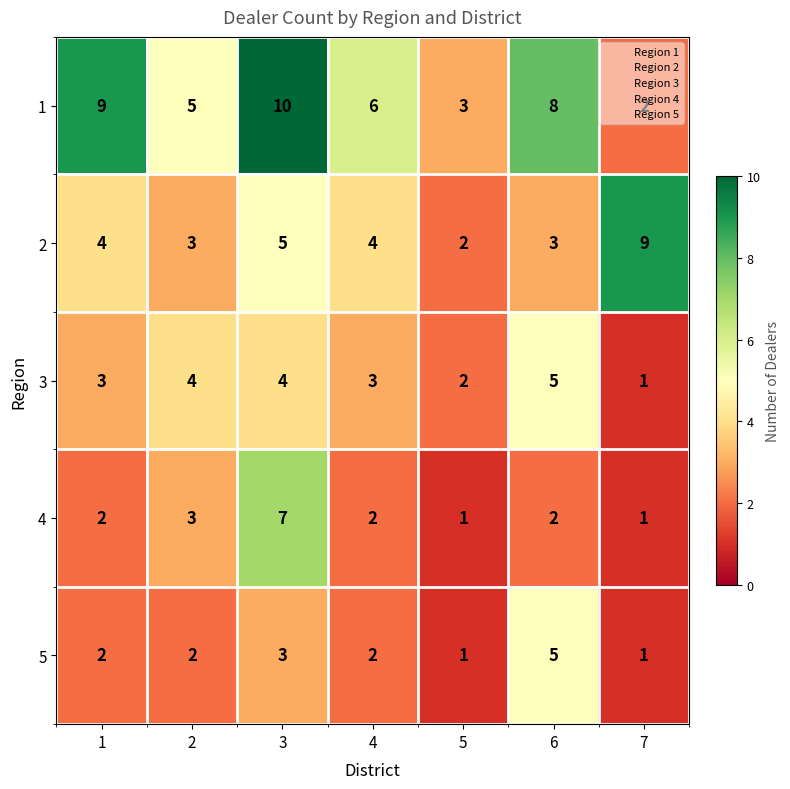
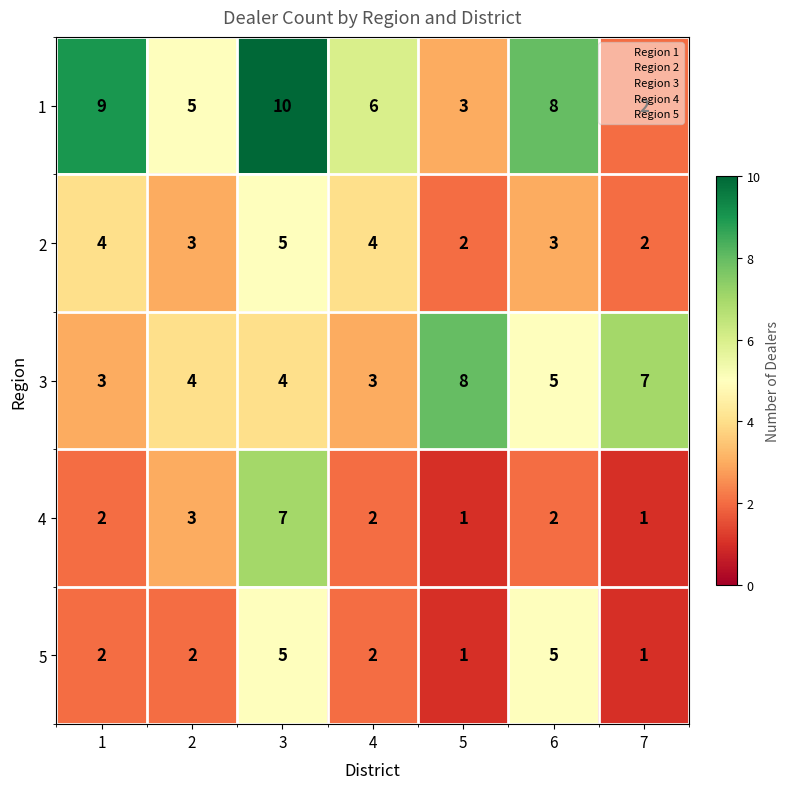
  {
    "1": {
      "1": 9,
      "2": 5,
      "3": 10,
      "4": 6,
      "5": 3,
      "6": 8
    },
    "2": {
      "1": 4,
      "2": 3,
      "3": 5,
      "4": 4,
      "5": 2,
      "6": 3,
-     "7": 9
+     "7": 2
    },
    "3": {
      "1": 3,
      "2": 4,
      "3": 4,
      "4": 3,
-     "5": 2,
+     "5": 8,
      "6": 5,
-     "7": 1
+     "7": 7
    },
    "4": {
      "1": 2,
      "2": 3,
      "3": 7,
      "4": 2,
      "5": 1,
      "6": 2,
      "7": 1
    },
    "5": {
      "1": 2,
      "2": 2,
-     "3": 3,
+     "3": 5,
      "4": 2,
      "5": 1,
      "6": 5,
      "7": 1
    }
  }
